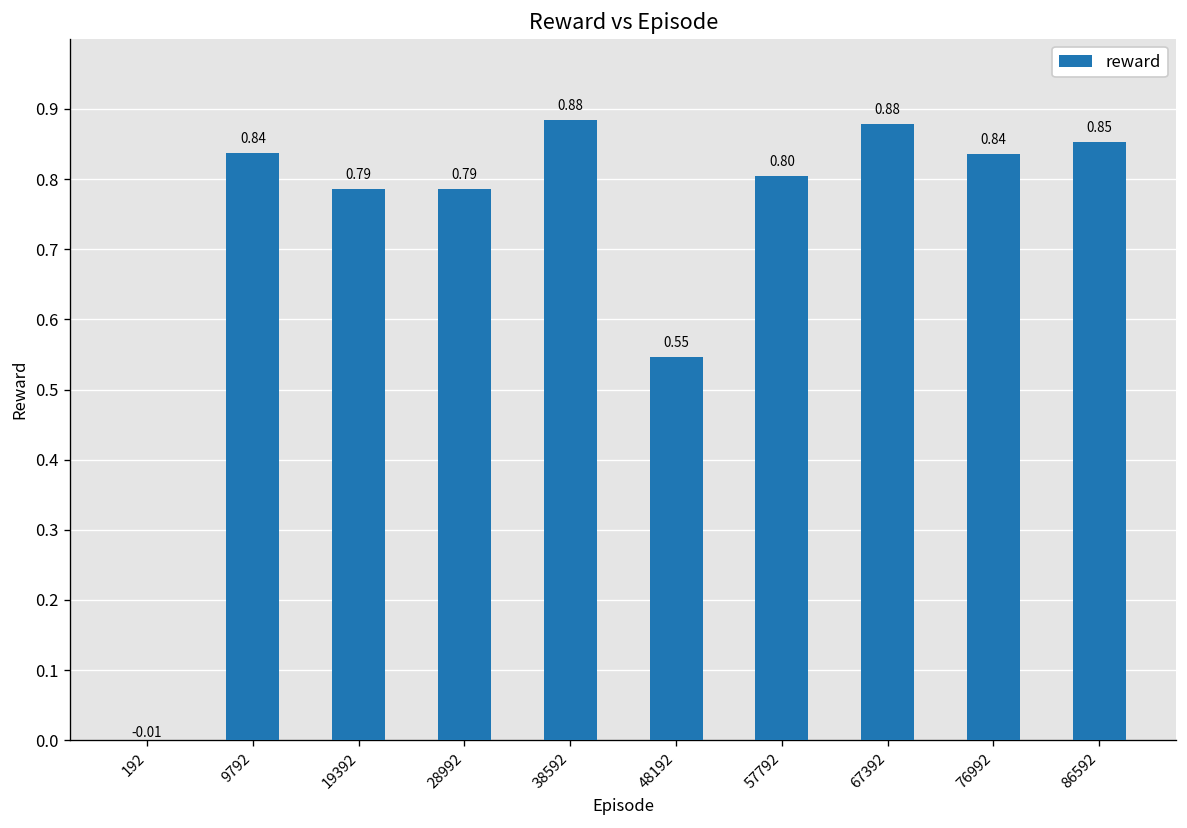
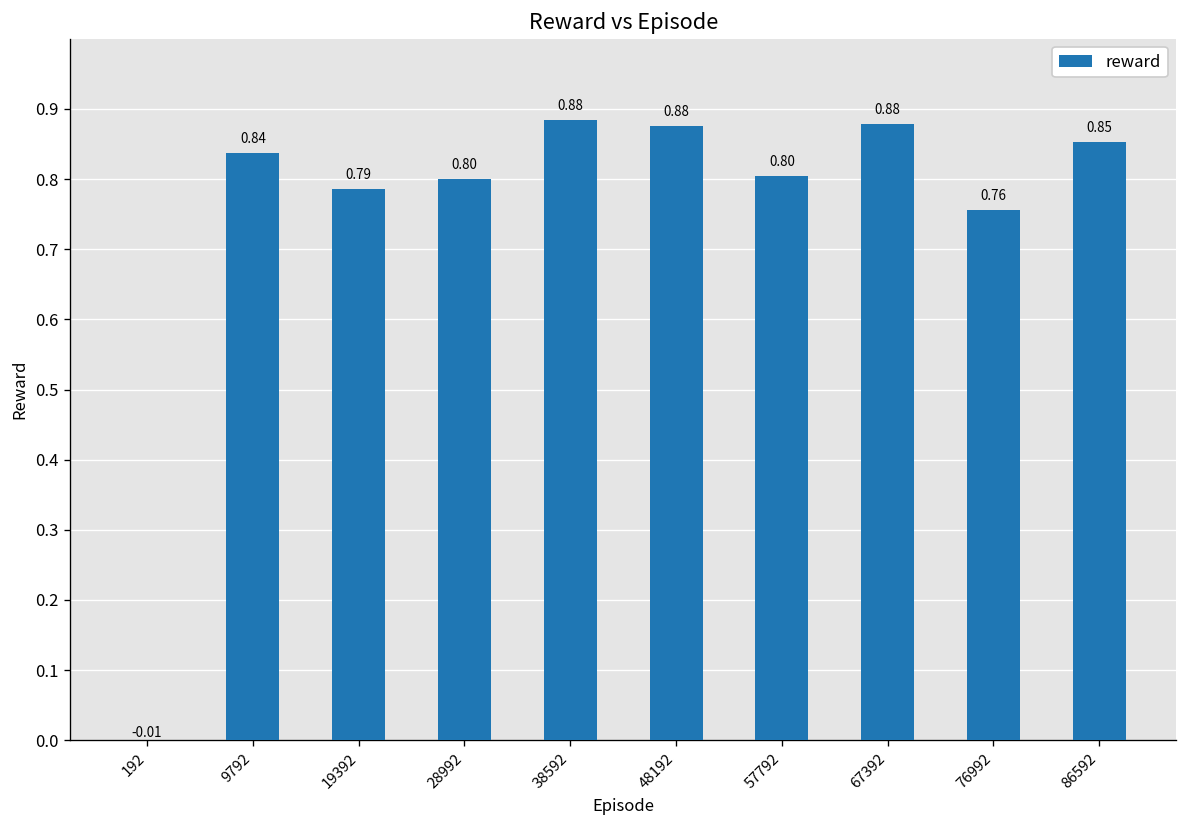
  {
    "9792": 0.84,
    "19392": 0.79,
-   "28992": 0.79,
+   "28992": 0.80,
    "38592": 0.88,
-   "48192": 0.55,
+   "48192": 0.88,
    "57792": 0.80,
    "67392": 0.88,
-   "76992": 0.84,
+   "76992": 0.76,
    "86592": 0.85
  }
